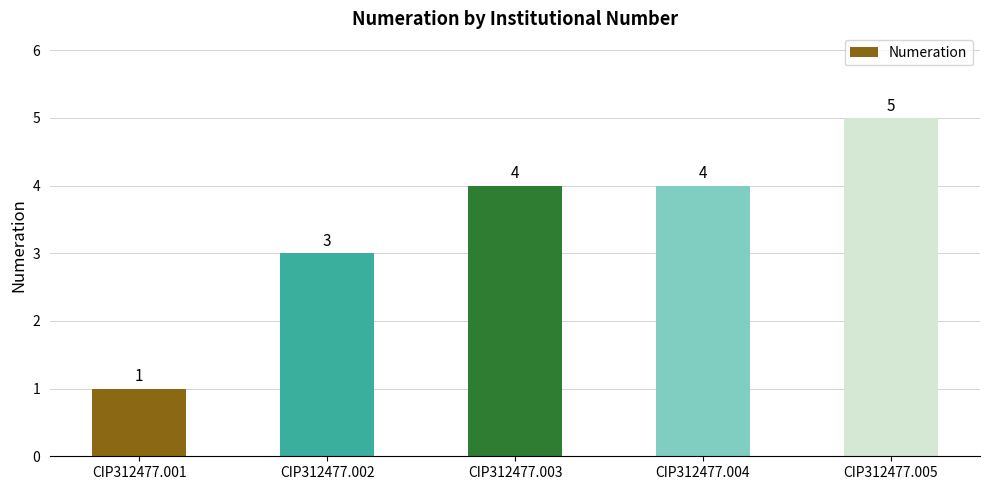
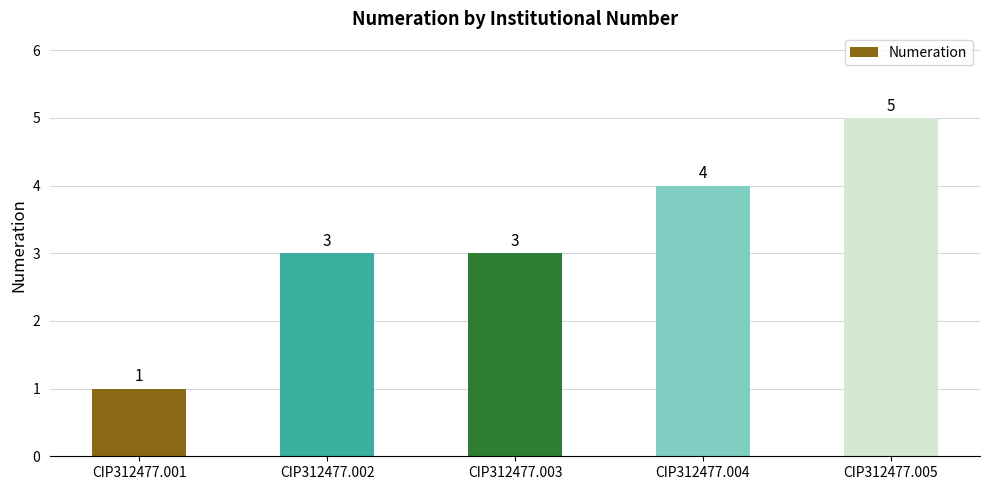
  {
    "CIP312477.001": 1,
    "CIP312477.002": 3,
-   "CIP312477.003": 4,
+   "CIP312477.003": 3,
    "CIP312477.004": 4,
    "CIP312477.005": 5
  }
